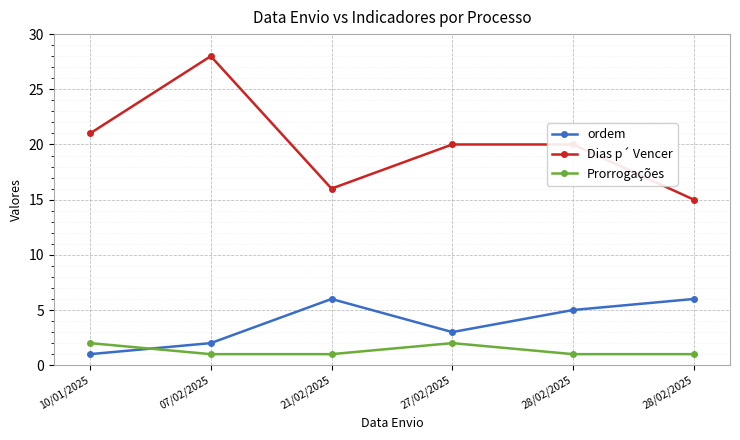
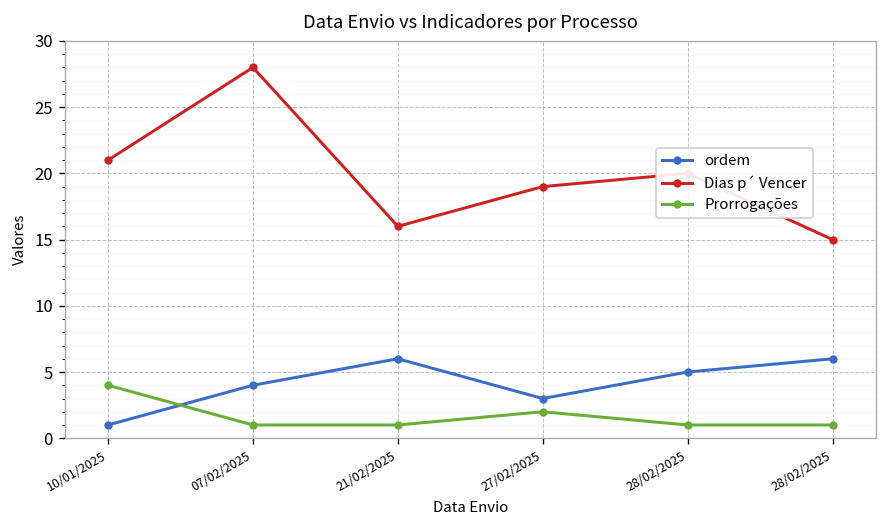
  {
    "ordem": {
      "10/01/2025": 1,
-     "07/02/2025": 2,
+     "07/02/2025": 4,
      "21/02/2025": 6,
      "27/02/2025": 3
    },
    "Dias p´ Vencer": {
      "10/01/2025": 21,
      "07/02/2025": 28,
      "21/02/2025": 16,
-     "27/02/2025": 20
+     "27/02/2025": 19
    },
    "Prorrogações": {
-     "10/01/2025": 2,
+     "10/01/2025": 4,
      "07/02/2025": 1,
      "21/02/2025": 1,
      "27/02/2025": 2
    }
  }
